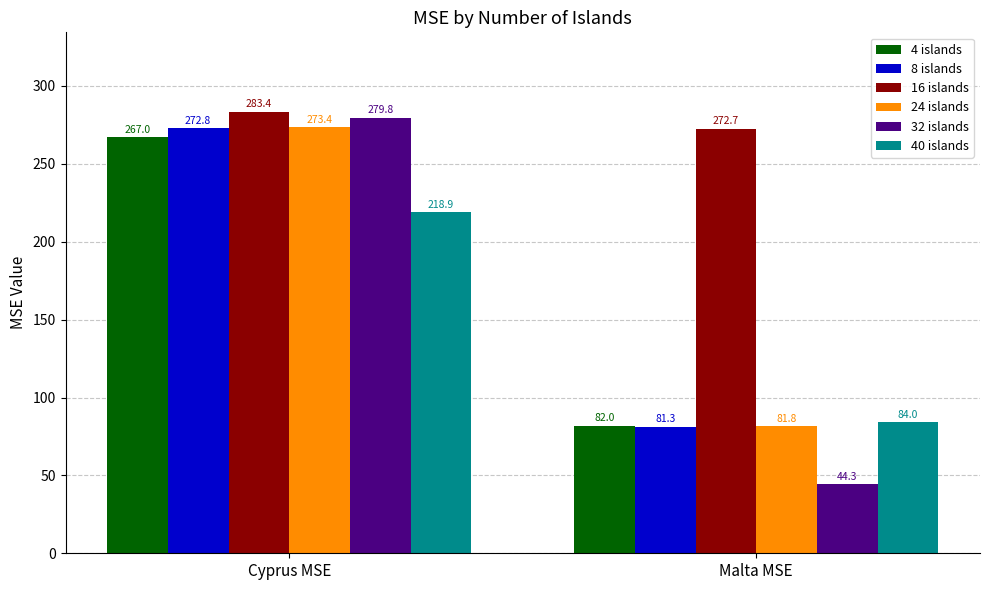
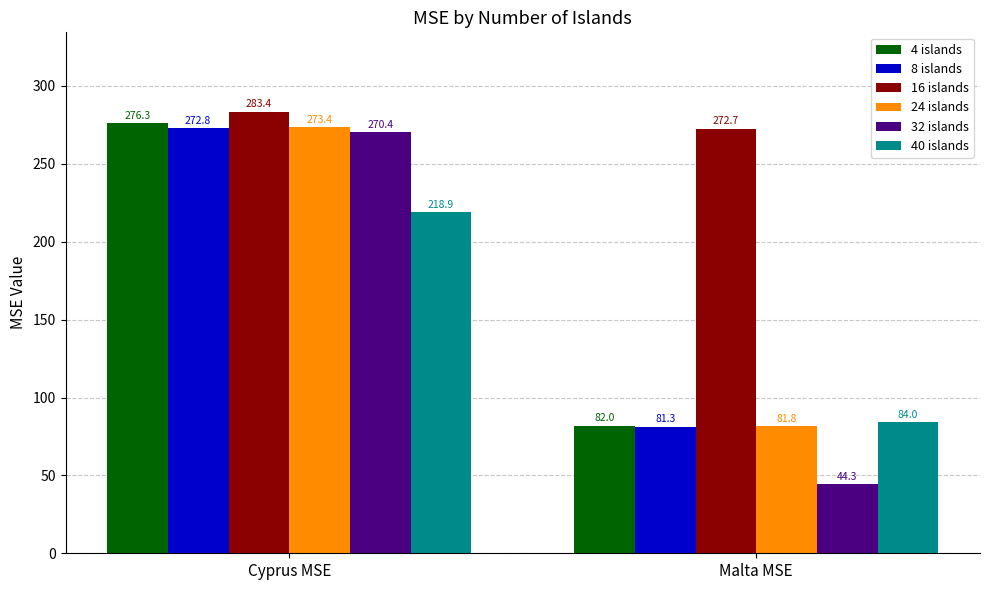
  {
    "4 islands": {
-     "Cyprus MSE": 267.0,
+     "Cyprus MSE": 276.3,
      "Malta MSE": 82.0
    },
    "8 islands": {
      "Cyprus MSE": 272.8,
      "Malta MSE": 81.3
    },
    "16 islands": {
      "Cyprus MSE": 283.4,
      "Malta MSE": 272.7
    },
    "24 islands": {
      "Cyprus MSE": 273.4,
      "Malta MSE": 81.8
    },
    "32 islands": {
-     "Cyprus MSE": 279.8,
+     "Cyprus MSE": 270.4,
      "Malta MSE": 44.3
    },
    "40 islands": {
      "Cyprus MSE": 218.9,
      "Malta MSE": 84.0
    }
  }
